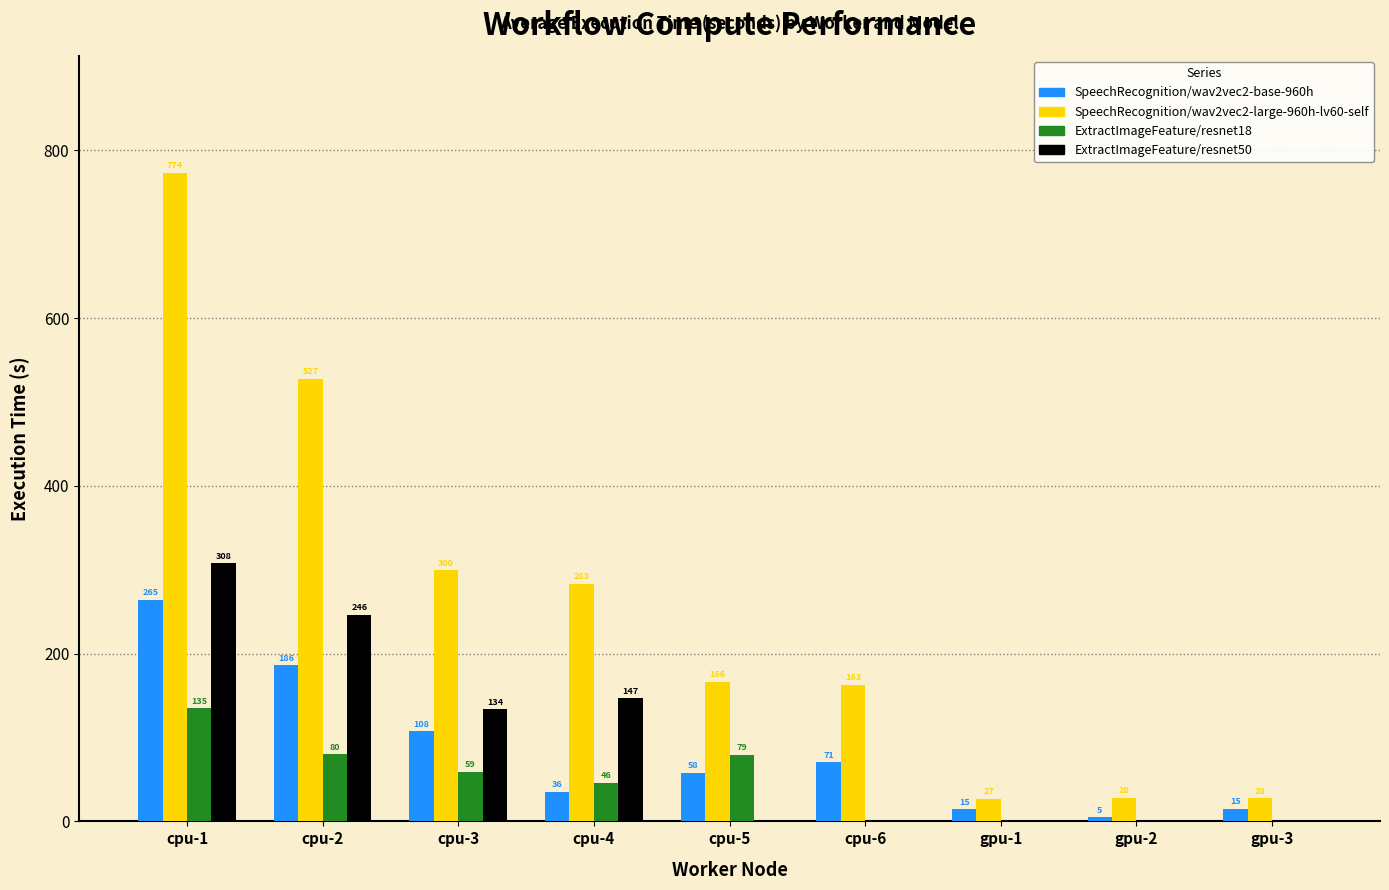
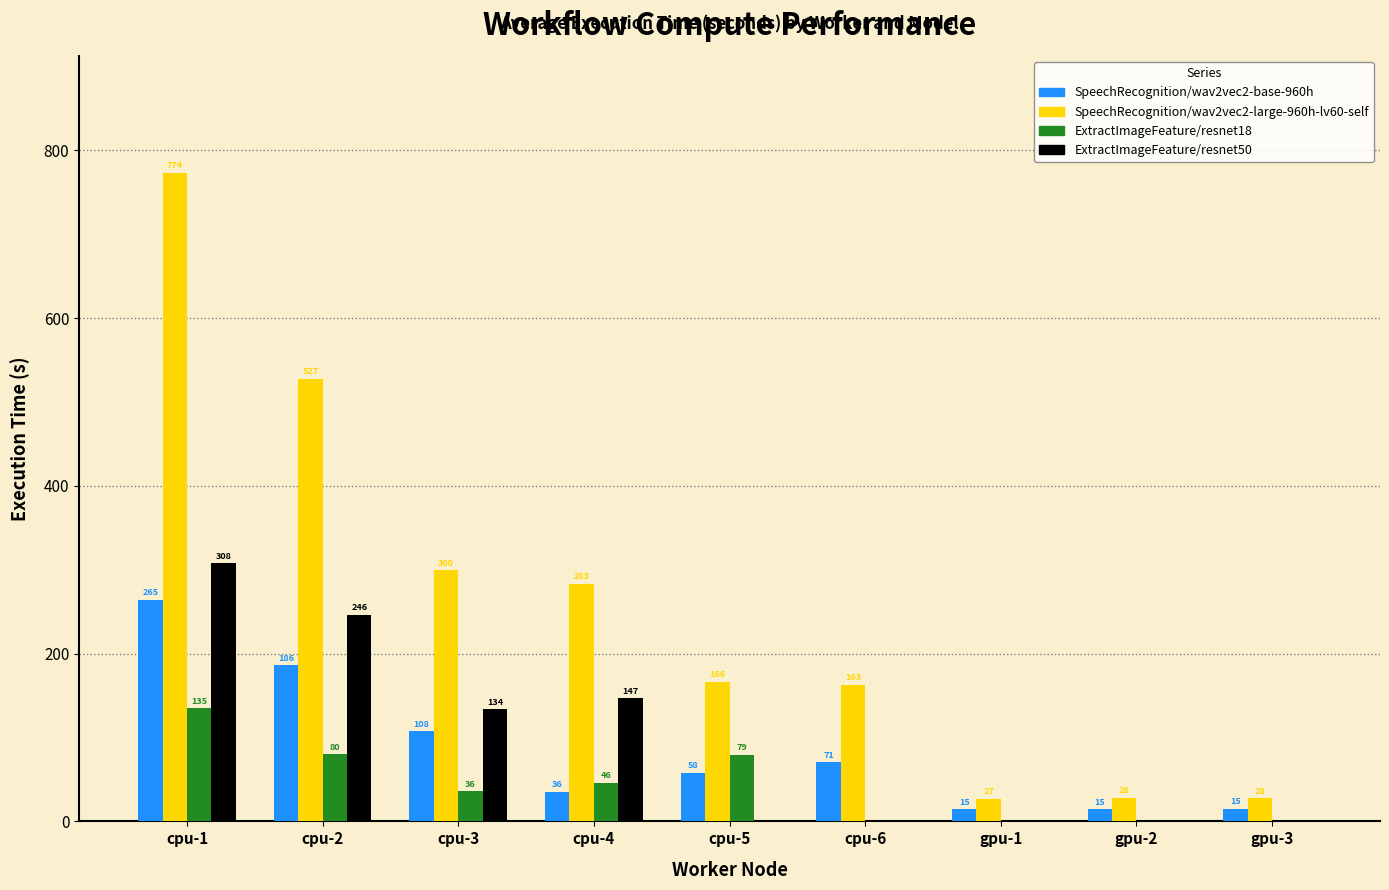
  {
    "SpeechRecognition/wav2vec2-base-960h": {
      "cpu-1": 265,
      "cpu-2": 186,
      "cpu-3": 108,
      "cpu-4": 36,
      "cpu-5": 58,
      "cpu-6": 71,
      "gpu-1": 15,
-     "gpu-2": 5,
+     "gpu-2": 15,
      "gpu-3": 15
    },
    "SpeechRecognition/wav2vec2-large-960h-lv60-self": {
      "cpu-1": 774,
      "cpu-2": 527,
      "cpu-3": 300,
      "cpu-4": 283,
      "cpu-5": 166,
      "cpu-6": 163,
      "gpu-1": 27,
      "gpu-2": 28,
      "gpu-3": 28
    },
    "ExtractImageFeature/resnet18": {
      "cpu-1": 135,
      "cpu-2": 80,
-     "cpu-3": 59,
+     "cpu-3": 36,
      "cpu-4": 46,
      "cpu-5": 79
    },
    "ExtractImageFeature/resnet50": {
      "cpu-1": 308,
      "cpu-2": 246,
      "cpu-3": 134,
      "cpu-4": 147
    }
  }
